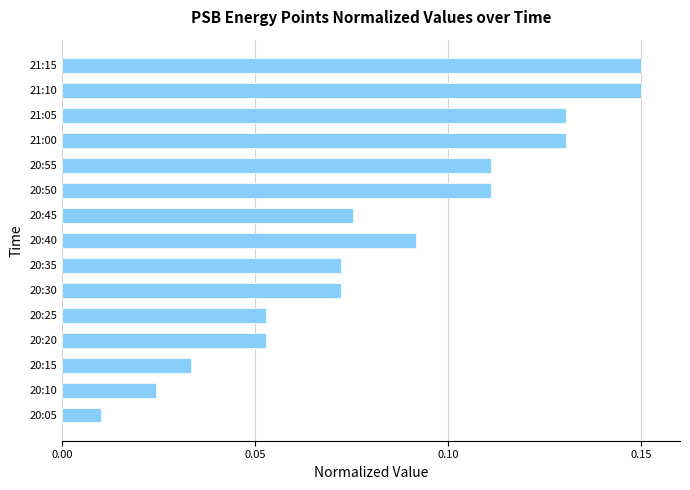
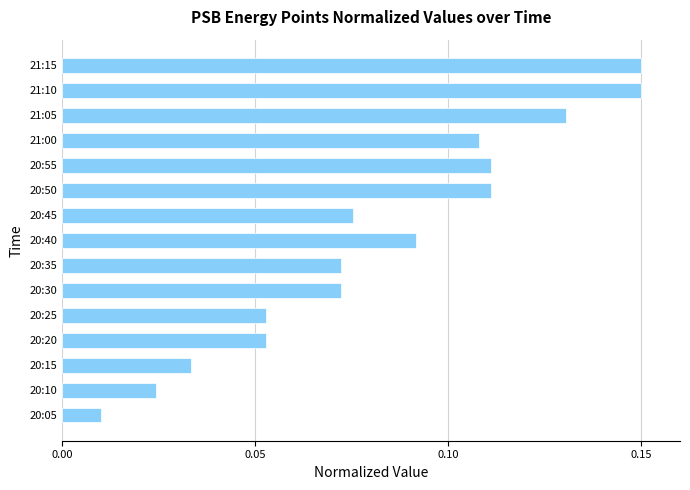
  {
    "21:15": 0.150,
    "21:10": 0.150,
    "21:05": 0.131,
-   "21:00": 0.131,
+   "21:00": 0.108,
    "20:55": 0.111,
    "20:50": 0.111,
    "20:45": 0.075,
    "20:40": 0.092,
    "20:35": 0.072,
    "20:30": 0.072,
    "20:25": 0.053,
    "20:20": 0.053,
    "20:15": 0.033,
    "20:10": 0.024,
    "20:05": 0.010
  }
